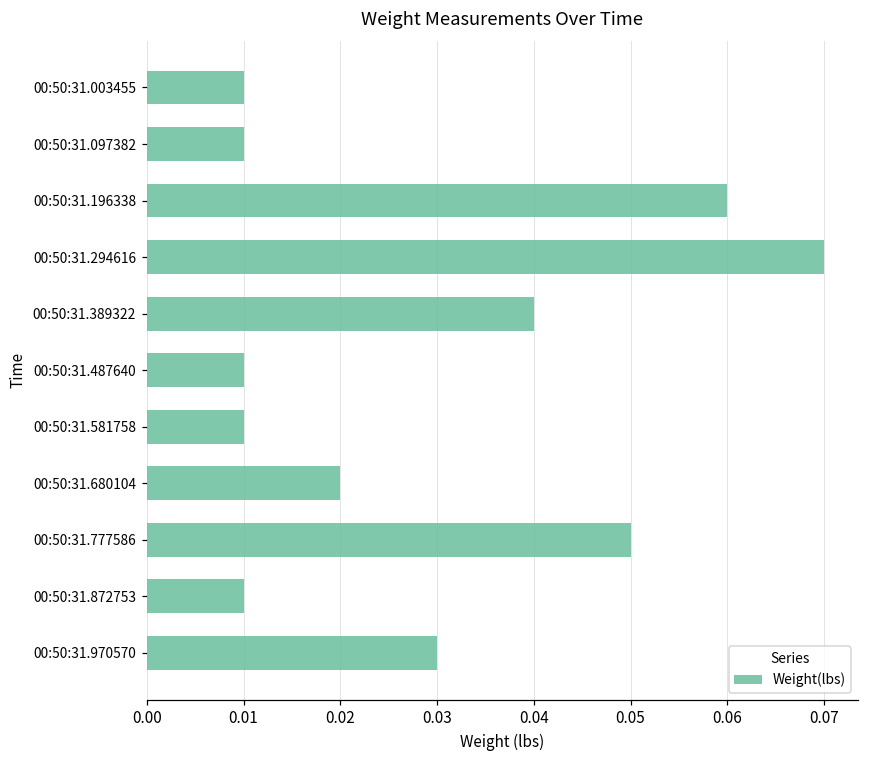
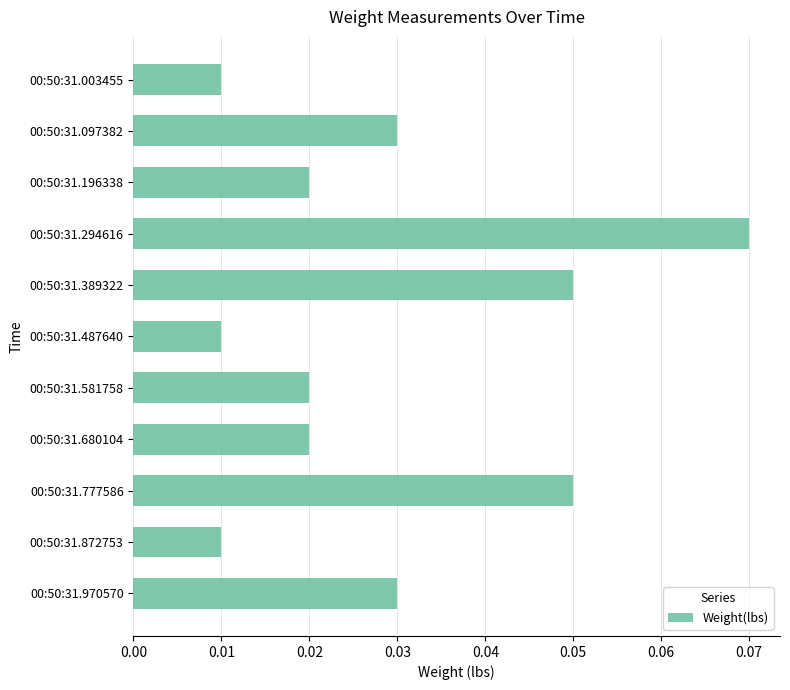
  {
    "00:50:31.003455": 0.01,
-   "00:50:31.097382": 0.01,
-   "00:50:31.196338": 0.06,
+   "00:50:31.097382": 0.03,
+   "00:50:31.196338": 0.02,
    "00:50:31.294616": 0.07,
-   "00:50:31.389322": 0.04,
+   "00:50:31.389322": 0.05,
    "00:50:31.487640": 0.01,
-   "00:50:31.581758": 0.01,
+   "00:50:31.581758": 0.02,
    "00:50:31.680104": 0.02,
    "00:50:31.777586": 0.05,
    "00:50:31.872753": 0.01,
    "00:50:31.970570": 0.03
  }
